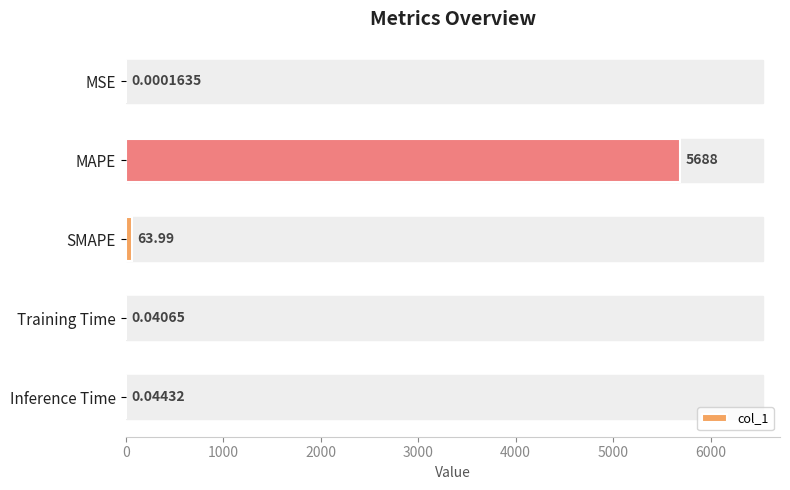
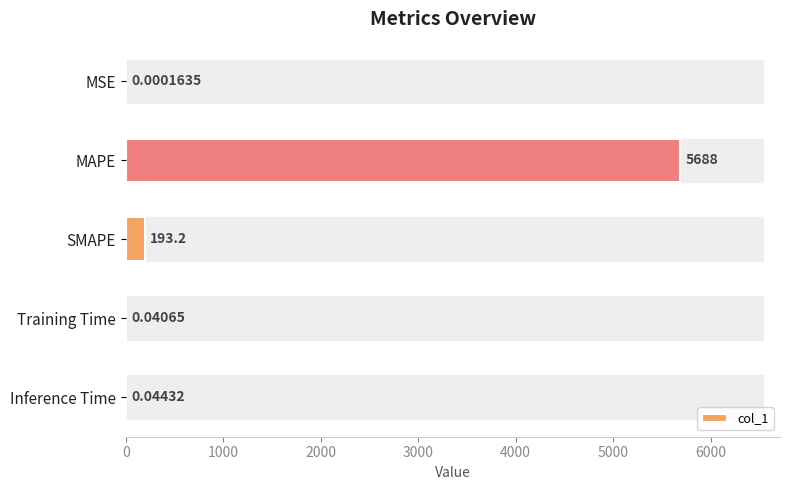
  {
    "MSE": 0.0001635,
    "MAPE": 5688,
-   "SMAPE": 63.99,
+   "SMAPE": 193.2,
    "Training Time": 0.04065,
    "Inference Time": 0.04432
  }
